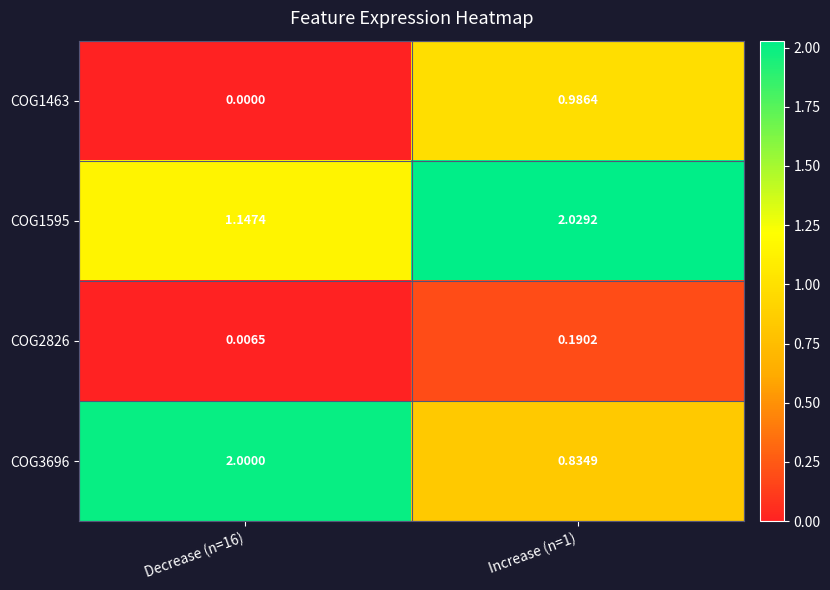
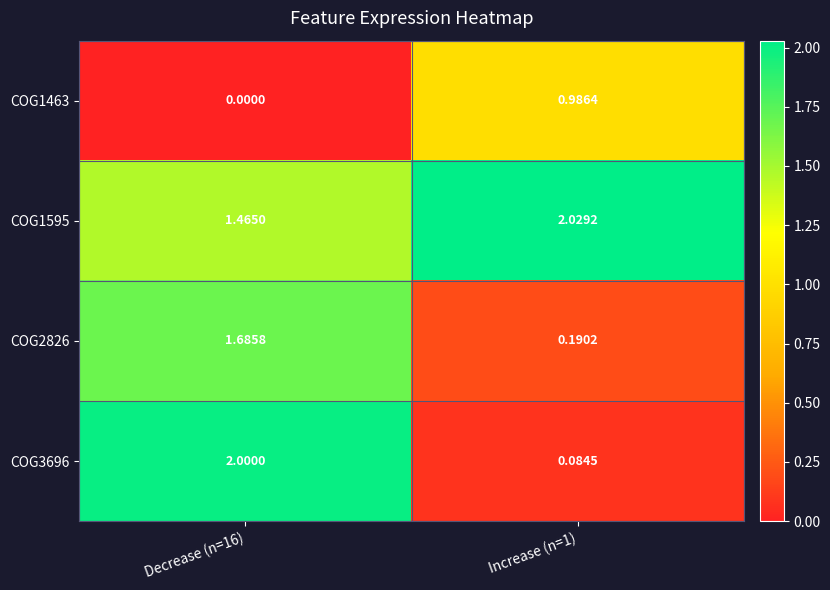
  {
    "COG1463": {
      "Decrease (n=16)": 0.0000,
      "Increase (n=1)": 0.9864
    },
    "COG1595": {
-     "Decrease (n=16)": 1.1474,
+     "Decrease (n=16)": 1.4650,
      "Increase (n=1)": 2.0292
    },
    "COG2826": {
-     "Decrease (n=16)": 0.0065,
+     "Decrease (n=16)": 1.6858,
      "Increase (n=1)": 0.1902
    },
    "COG3696": {
      "Decrease (n=16)": 2.0000,
-     "Increase (n=1)": 0.8349
+     "Increase (n=1)": 0.0845
    }
  }
